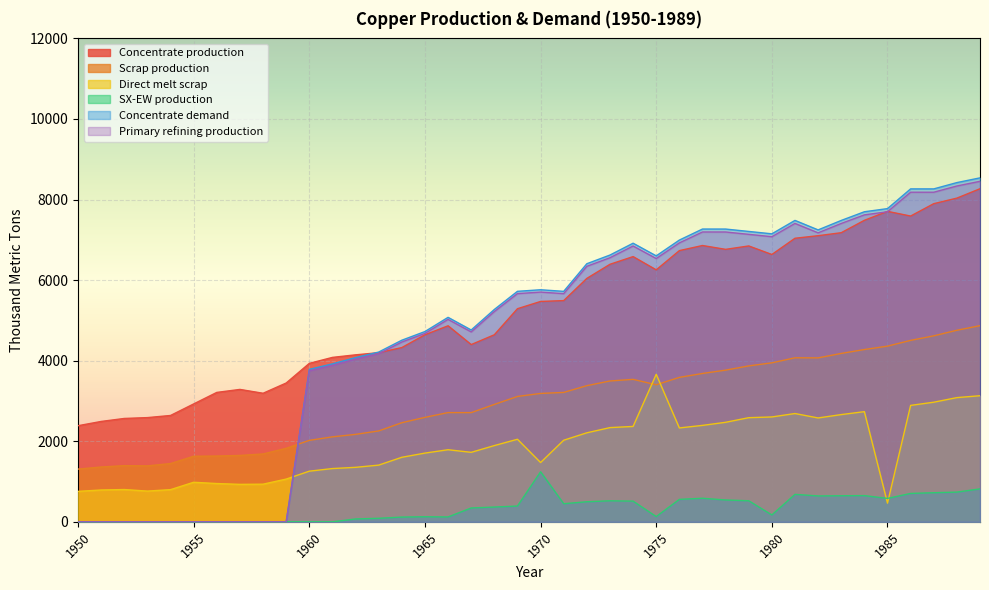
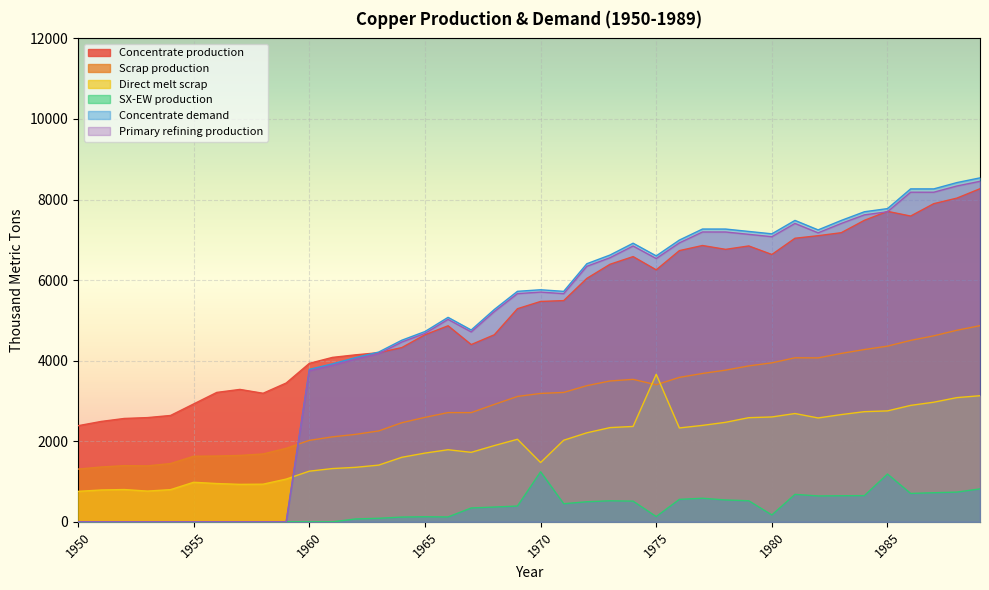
  {
    "Direct melt scrap": {
      "1950": 800,
      "1955": 1000,
      "1960": 1300,
      "1965": 1700,
      "1970": 1500,
      "1975": 3700,
      "1980": 2600,
-     "1985": 500
+     "1985": 2800
    },
    "SX-EW production": {
      "1960": 0,
      "1965": 100,
      "1970": 1200,
      "1975": 100,
      "1980": 200,
-     "1985": 600
+     "1985": 1200
    },
    "Concentrate demand": {
      "1975": 6600,
      "1980": 7100,
      "1985": 7800
    },
    "Primary refining production": {
      "1975": 6500,
      "1980": 7100
    }
  }
